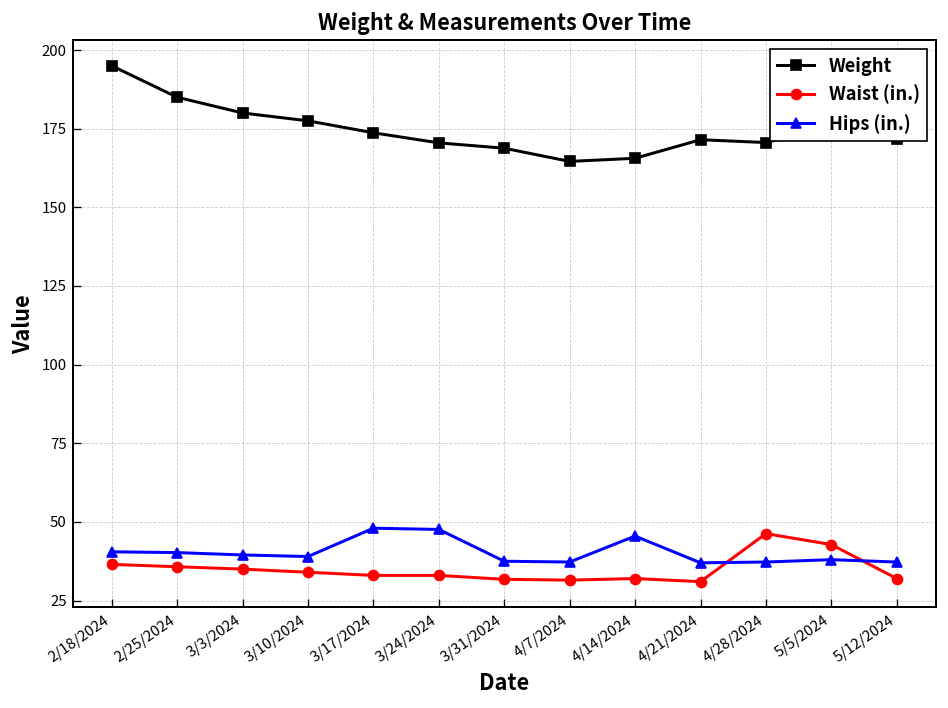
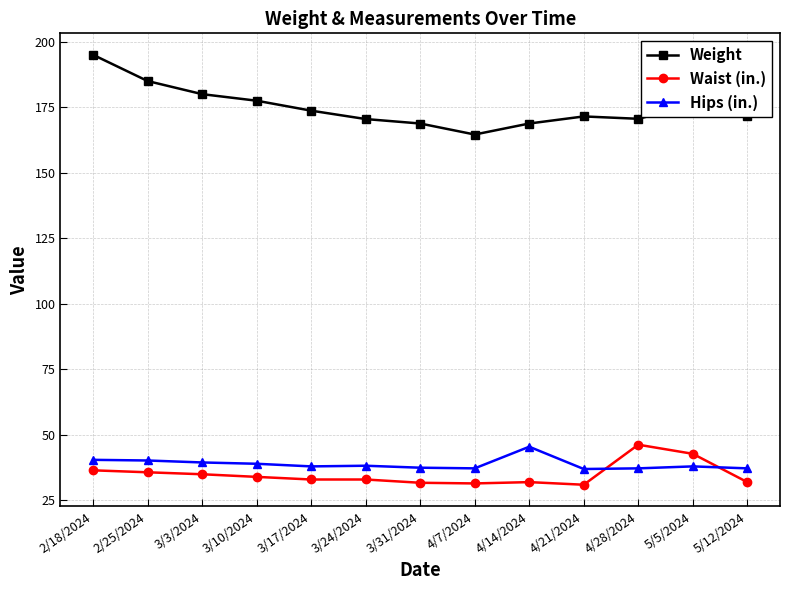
  {
    "Weight": {
      "2/18/2024": 195,
      "2/25/2024": 185,
      "3/3/2024": 180,
      "3/10/2024": 178,
      "3/17/2024": 174,
      "3/24/2024": 171,
      "3/31/2024": 169,
      "4/7/2024": 165,
-     "4/14/2024": 166,
+     "4/14/2024": 169,
      "4/21/2024": 172,
      "4/28/2024": 171
    },
    "Waist (in.)": {
      "2/18/2024": 37,
      "2/25/2024": 36,
      "3/3/2024": 35,
      "3/10/2024": 34,
      "3/17/2024": 33,
      "3/24/2024": 33,
      "3/31/2024": 32,
      "4/7/2024": 32,
      "4/14/2024": 32,
      "4/21/2024": 31,
      "4/28/2024": 46,
      "5/5/2024": 43,
      "5/12/2024": 32
    },
    "Hips (in.)": {
      "2/18/2024": 41,
      "2/25/2024": 40,
      "3/3/2024": 40,
      "3/10/2024": 39,
-     "3/17/2024": 48,
-     "3/24/2024": 48,
+     "3/17/2024": 38,
+     "3/24/2024": 38,
      "3/31/2024": 38,
      "4/7/2024": 37,
      "4/14/2024": 46,
      "4/21/2024": 37,
      "4/28/2024": 37,
      "5/5/2024": 38,
      "5/12/2024": 37
    }
  }
